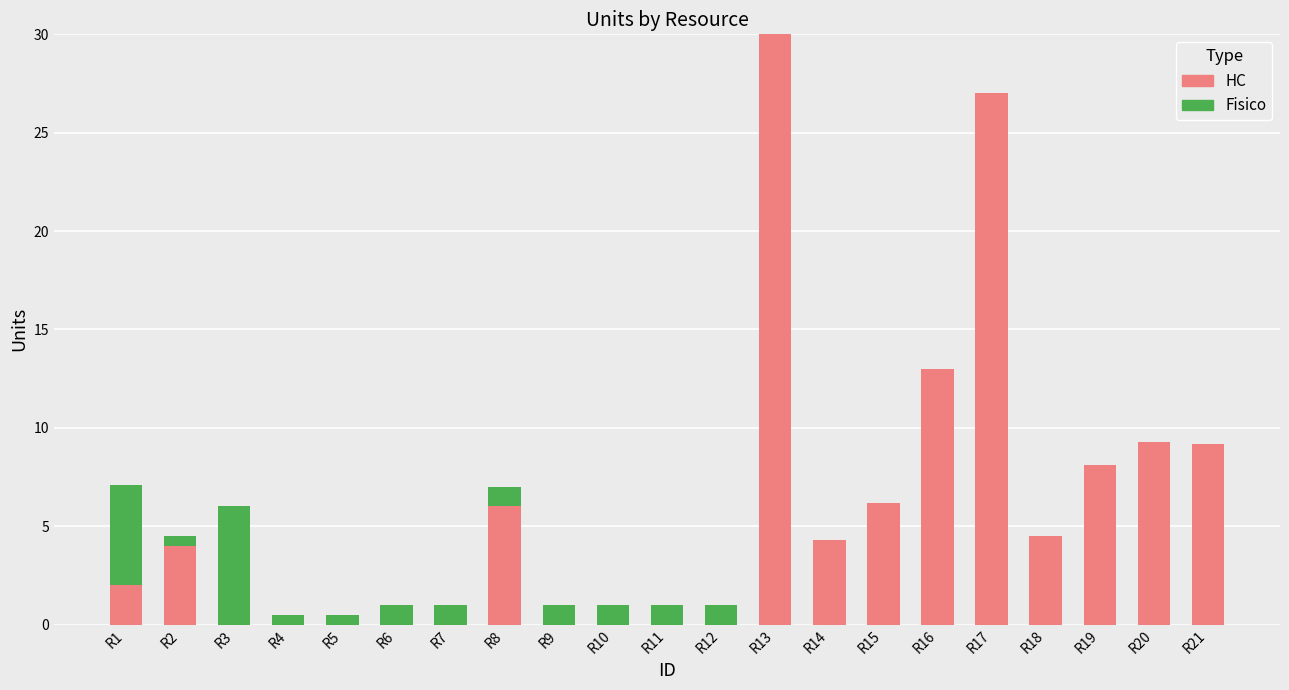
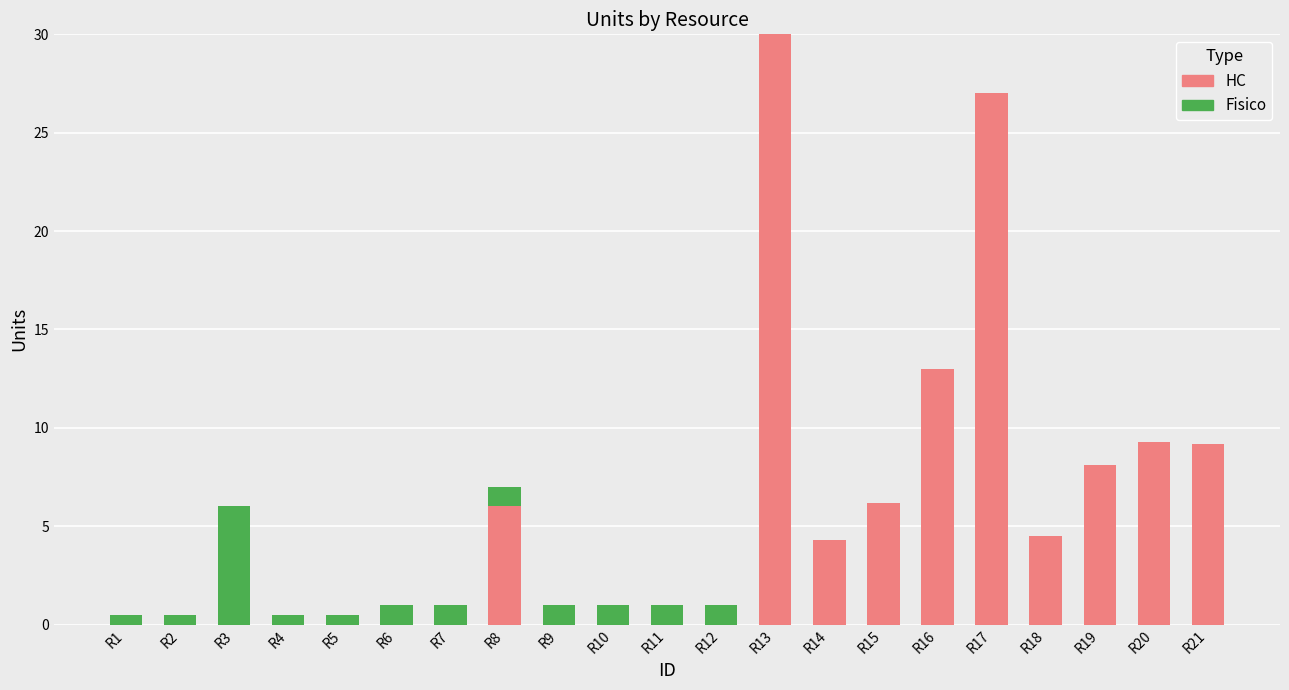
  {
    "HC": {
-     "R1": 2,
-     "R2": 4,
+     "R1": 0,
+     "R2": 0,
      "R3": 0,
      "R4": 0,
      "R5": 0,
      "R6": 0,
      "R7": 0,
      "R8": 6,
      "R9": 0,
      "R10": 0,
      "R11": 0,
      "R12": 0,
      "R13": 30,
      "R14": 4.3,
      "R15": 6.2,
      "R16": 13,
      "R17": 27,
      "R18": 4.5,
      "R19": 8,
      "R20": 9.3,
      "R21": 9.2
    },
    "Fisico": {
-     "R1": 5.1,
+     "R1": 0.5,
      "R2": 0.5,
      "R3": 6.0,
      "R4": 0.5,
      "R5": 0.5,
      "R6": 1.0,
      "R7": 1.0,
      "R8": 1.0,
      "R9": 1.0,
      "R10": 1.0,
      "R11": 1.0,
      "R12": 1.0,
      "R13": 0.0,
      "R14": 0.0,
      "R15": 0.0,
      "R16": 0.0,
      "R17": 0.0,
      "R18": 0.0,
      "R19": 0.0,
      "R20": 0.0,
      "R21": 0.0
    }
  }
